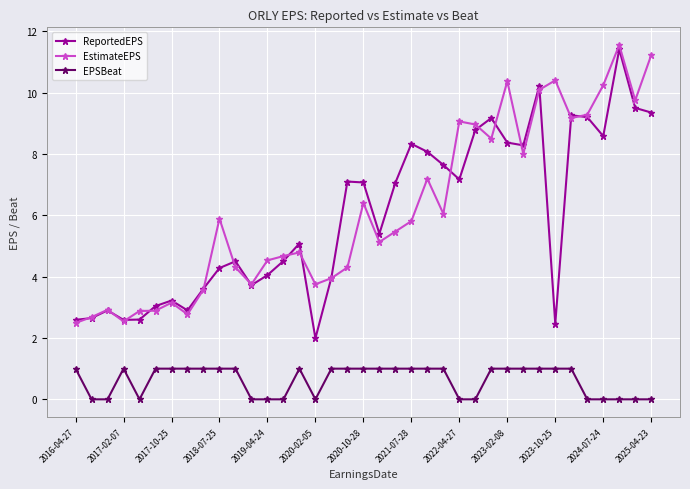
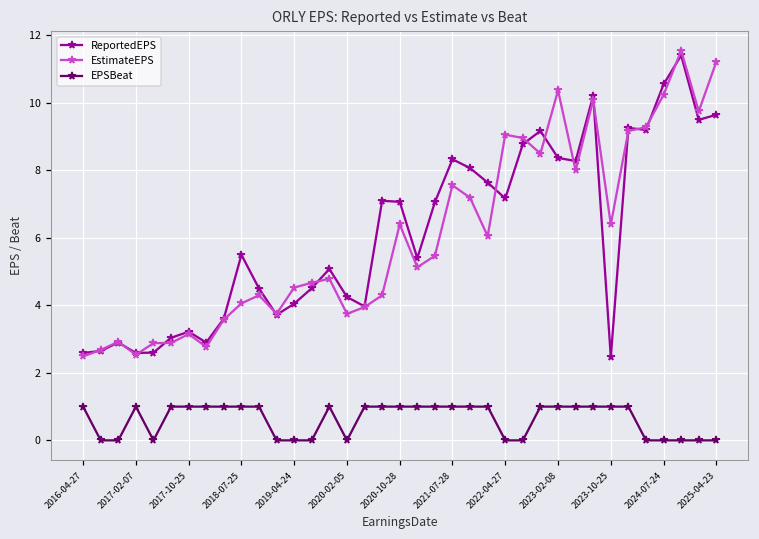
  {
    "ReportedEPS": {
      "2016-04-27": 2.6,
-     "2018-07-25": 4.3,
+     "2018-07-25": 5.5,
      "2019-04-24": 4.1,
-     "2020-02-05": 2.0,
+     "2020-02-05": 4.3,
      "2020-10-28": 7.1,
      "2021-07-28": 8.3,
      "2022-04-27": 7.2,
      "2023-02-08": 8.4,
      "2023-10-25": 2.5,
-     "2024-07-24": 8.6,
-     "2025-04-23": 9.4
+     "2024-07-24": 10.6,
+     "2025-04-23": 9.7
    },
    "EstimateEPS": {
      "2016-04-27": 2.5,
-     "2018-07-25": 5.9,
+     "2018-07-25": 4.1,
      "2019-04-24": 4.5,
      "2020-02-05": 3.8,
      "2020-10-28": 6.4,
-     "2021-07-28": 5.8,
+     "2021-07-28": 7.6,
      "2022-04-27": 9.1,
      "2023-02-08": 10.4,
-     "2023-10-25": 10.4,
+     "2023-10-25": 6.4,
      "2024-07-24": 10.2,
      "2025-04-23": 11.2
    },
    "EPSBeat": {
      "2016-04-27": 1.0,
      "2017-02-07": 1.0,
      "2017-10-25": 1.0,
      "2018-07-25": 1.0,
      "2019-04-24": 0.0,
      "2020-02-05": 0.0,
      "2020-10-28": 1.0,
      "2021-07-28": 1.0,
      "2022-04-27": 0.0,
      "2023-02-08": 1.0,
      "2023-10-25": 1.0,
      "2024-07-24": 0.0,
      "2025-04-23": 0.0
    }
  }
